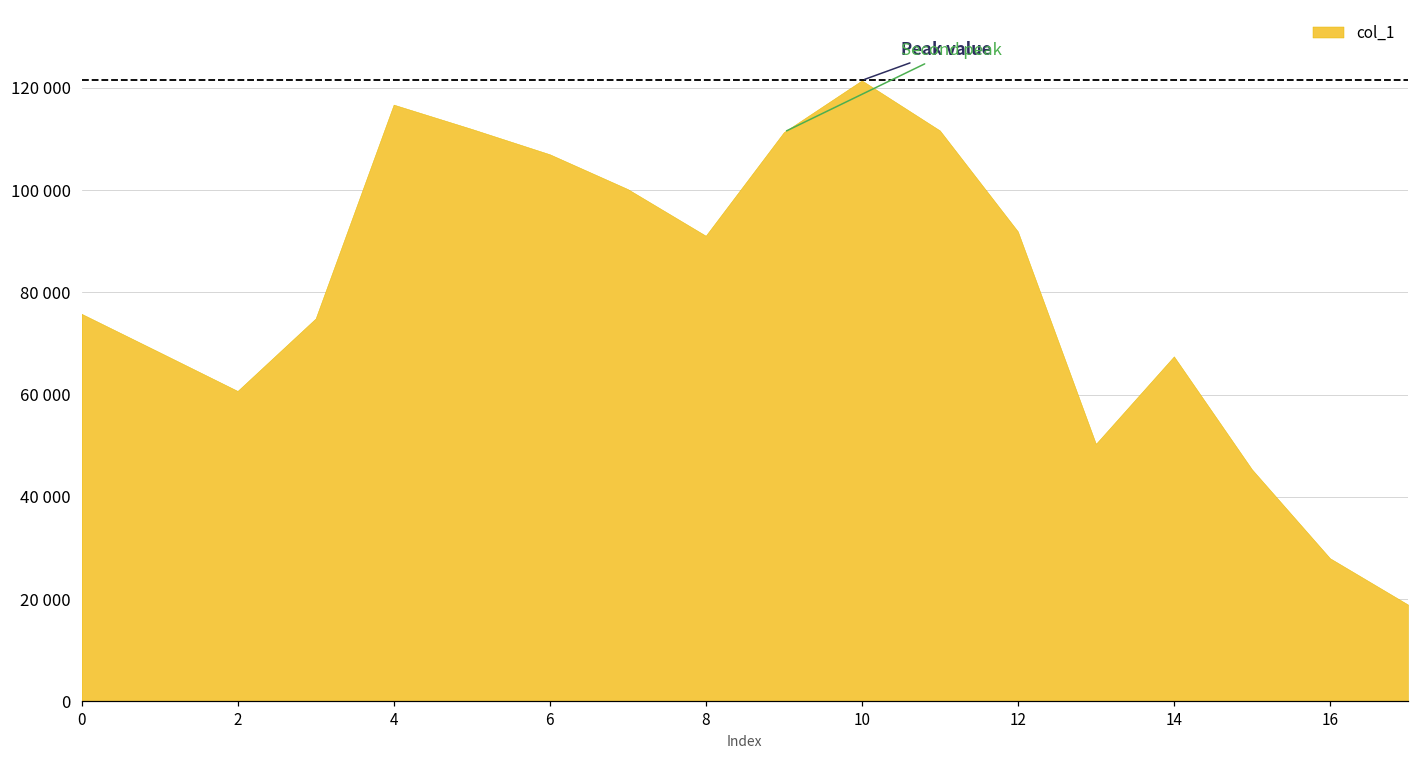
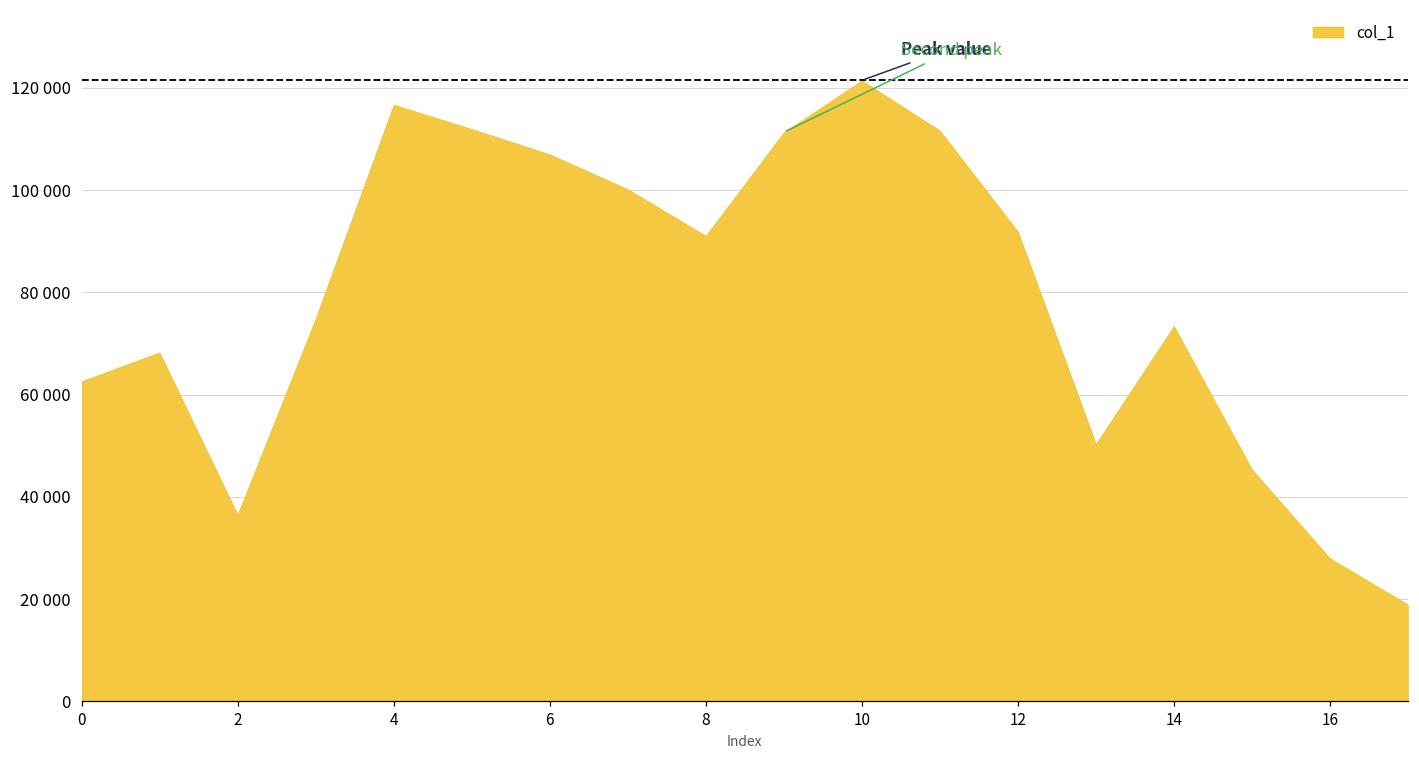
  {
-   "0": 76000,
-   "2": 61000,
+   "0": 63000,
+   "2": 37000,
    "4": 117000,
    "6": 107000,
    "8": 91000,
    "10": 121000,
    "12": 92000,
-   "14": 67000,
+   "14": 73000,
    "16": 28000
  }
